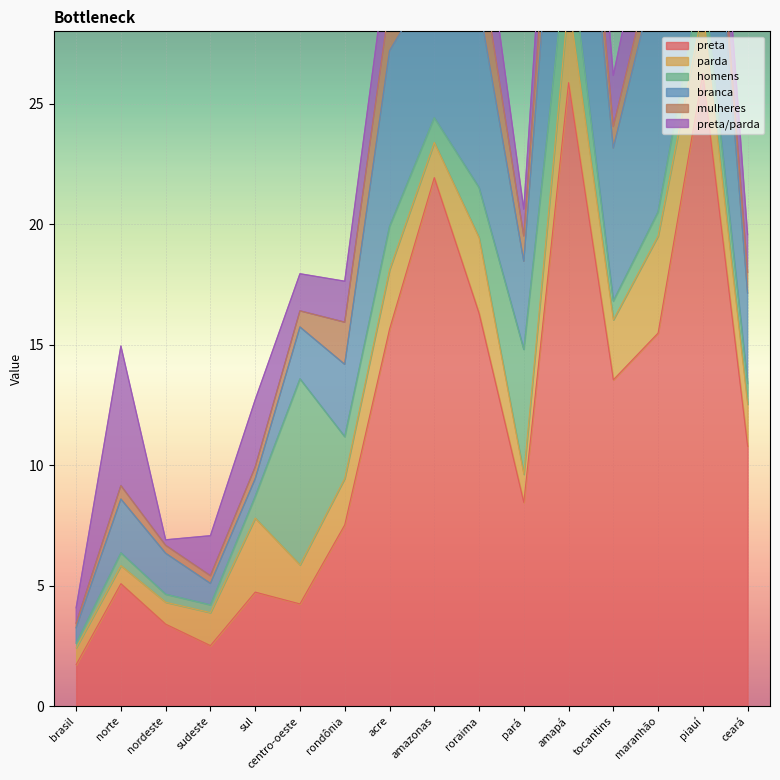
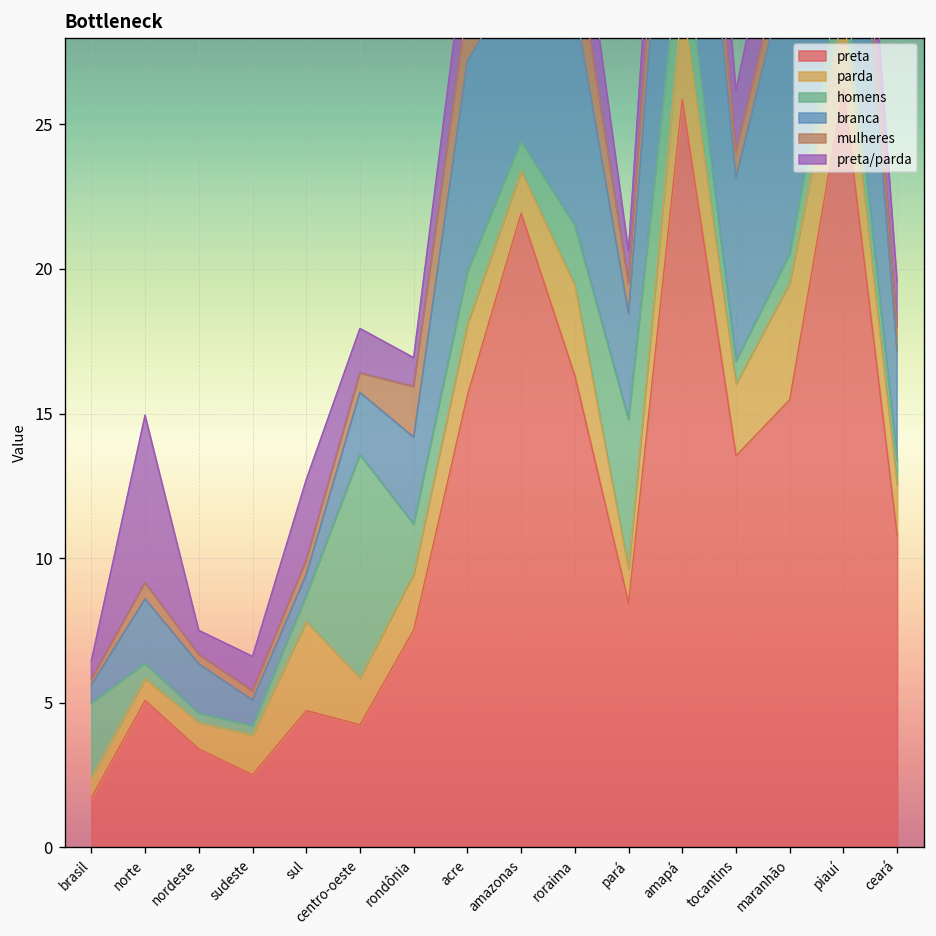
  {
    "homens": {
-     "brasil": 0.2,
+     "brasil": 2.6,
      "norte": 0.5,
      "nordeste": 0.3,
      "sudeste": 0.3,
      "sul": 0.9,
      "centro-oeste": 7.7,
      "rondônia": 1.7,
      "acre": 1.8,
      "amazonas": 1.0,
      "roraima": 2.1,
      "pará": 5.2,
      "tocantins": 0.8,
      "maranhão": 1.0,
      "ceará": 0.9
    },
    "branca": {
      "brasil": 0.6,
      "norte": 2.2,
      "nordeste": 1.7,
      "sudeste": 0.9,
      "sul": 0.7,
      "centro-oeste": 2.2,
      "rondônia": 3.0,
      "acre": 7.3,
      "pará": 3.7,
      "tocantins": 6.4,
      "ceará": 3.7
    },
    "preta/parda": {
      "brasil": 0.6,
      "norte": 5.8,
-     "nordeste": 0.2,
-     "sudeste": 1.7,
+     "nordeste": 0.8,
+     "sudeste": 1.2,
      "sul": 2.8,
      "centro-oeste": 1.5,
-     "rondônia": 1.7,
+     "rondônia": 1.0,
      "pará": 1.1,
      "tocantins": 2.1,
      "ceará": 1.6
    }
  }
